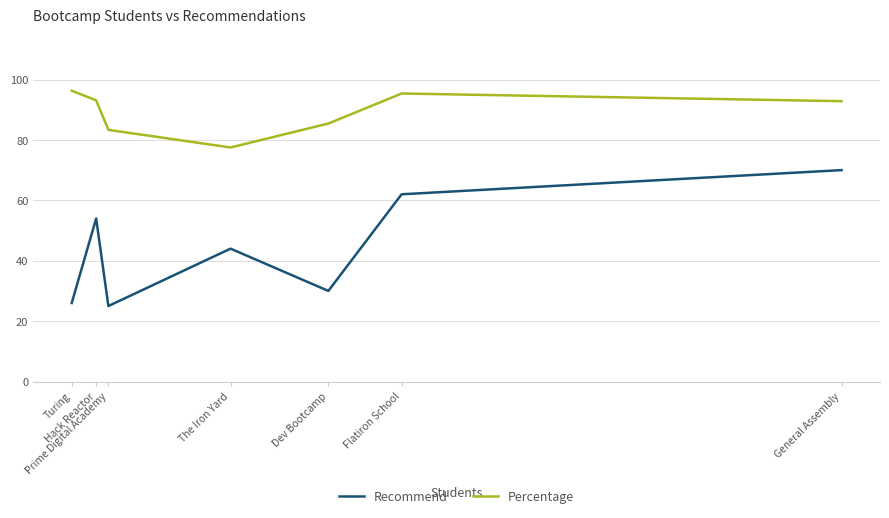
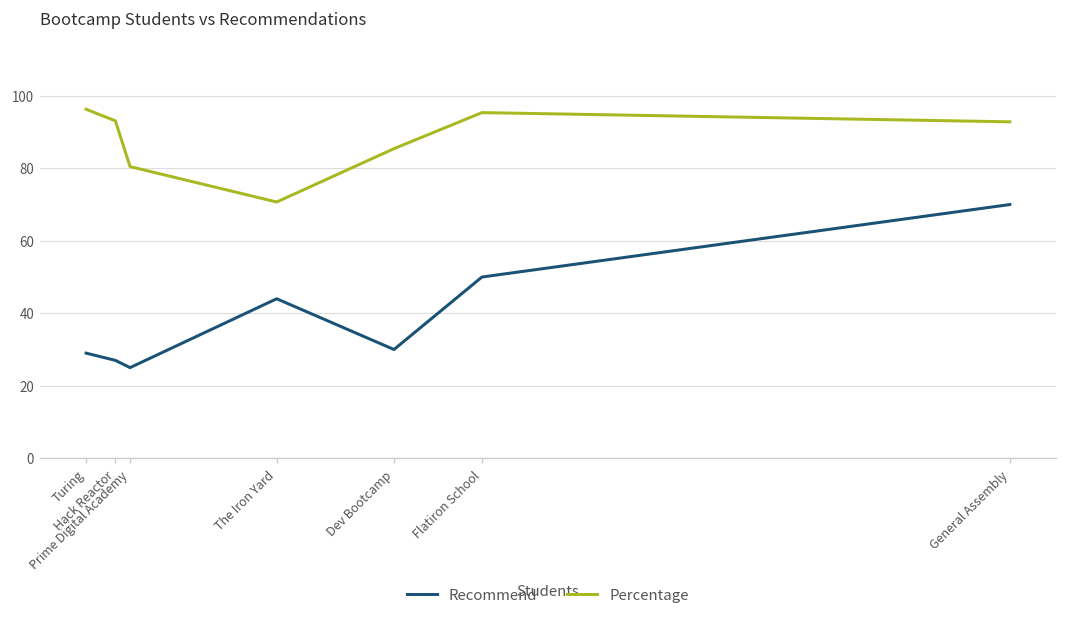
  {
    "Recommend": {
-     "Turing": 26,
-     "Hack Reactor": 54,
+     "Turing": 29,
+     "Hack Reactor": 27,
      "Prime Digital Academy": 25,
      "The Iron Yard": 44,
      "Dev Bootcamp": 30,
-     "Flatiron School": 62,
+     "Flatiron School": 50,
      "General Assembly": 70
    },
    "Percentage": {
      "Turing": 96,
      "Hack Reactor": 93,
-     "Prime Digital Academy": 83,
-     "The Iron Yard": 78,
+     "Prime Digital Academy": 80,
+     "The Iron Yard": 71,
      "Dev Bootcamp": 85,
      "Flatiron School": 95,
      "General Assembly": 93
    }
  }
